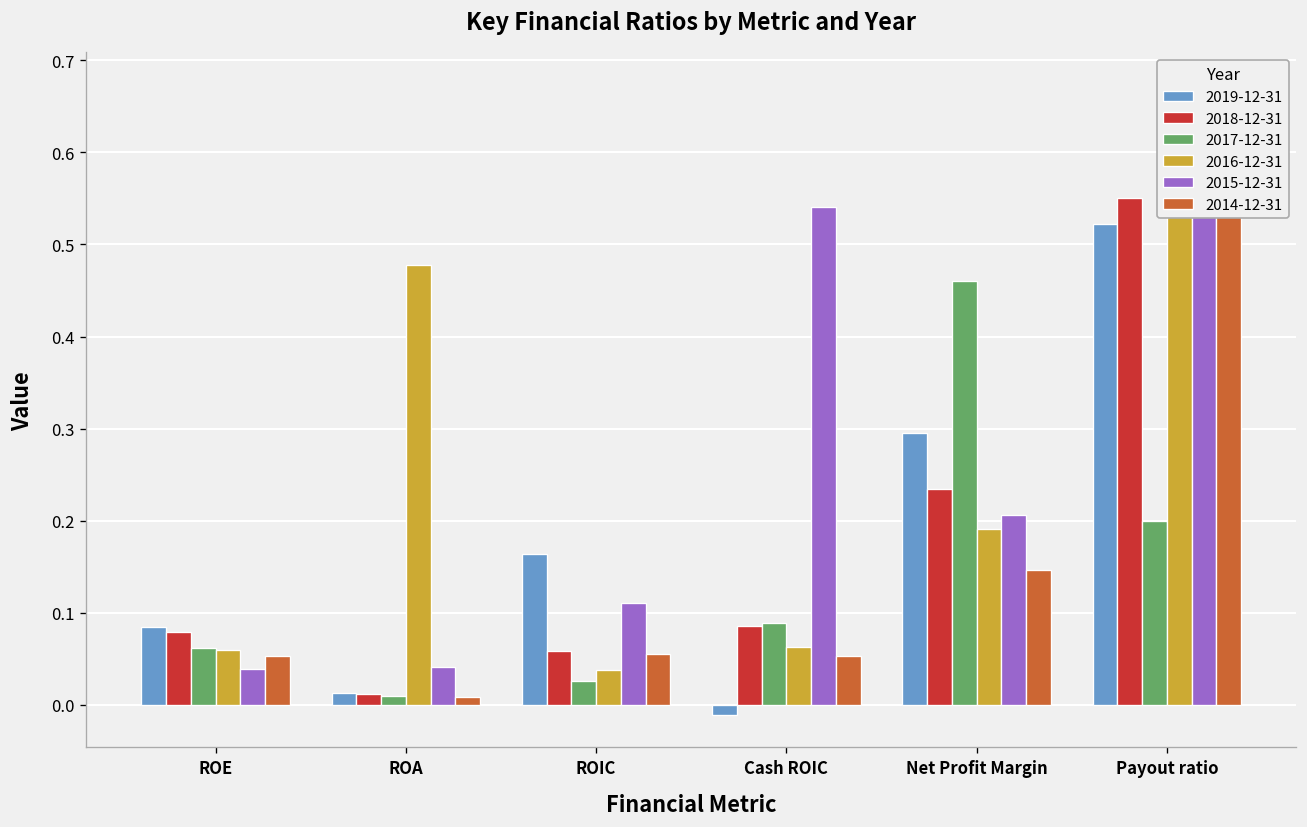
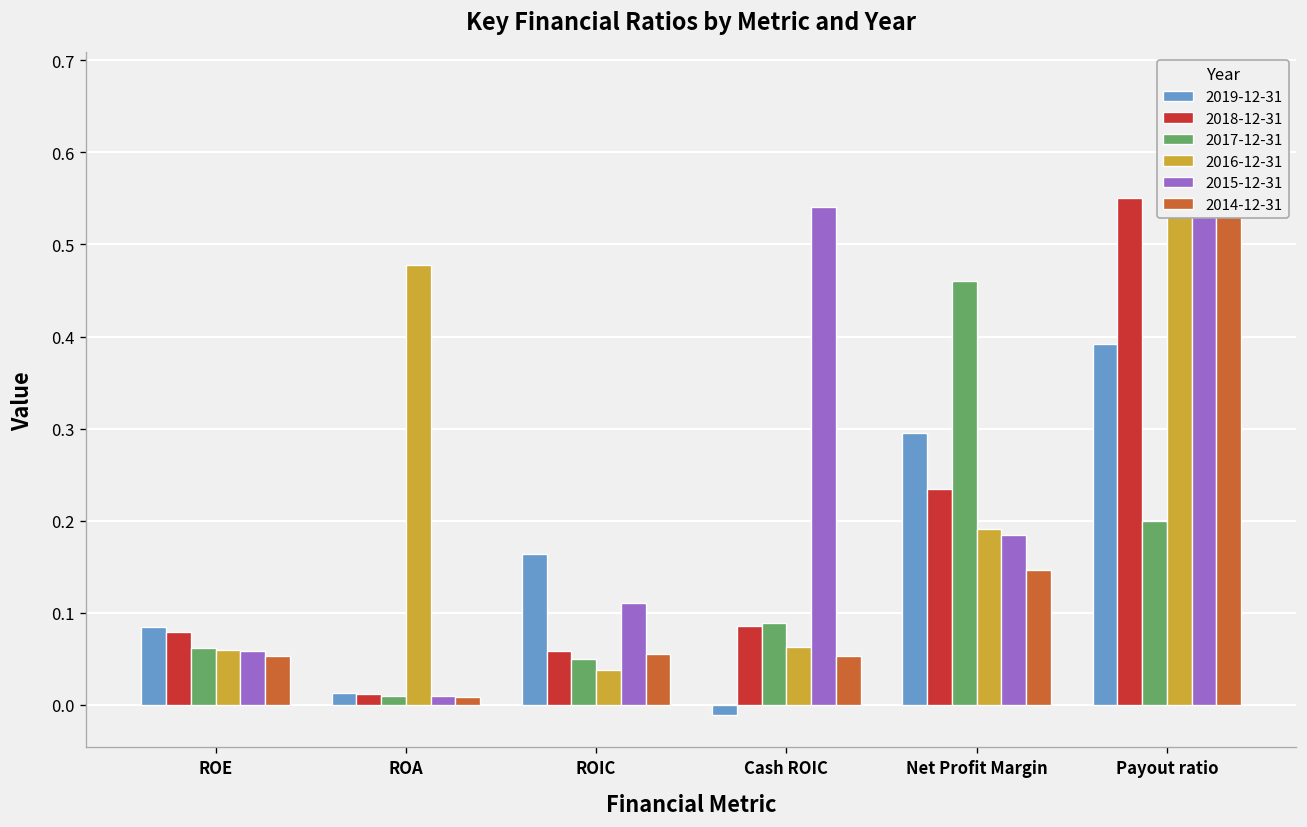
  {
    "2019-12-31": {
      "ROE": 0.08,
      "ROA": 0.01,
      "ROIC": 0.16,
      "Cash ROIC": -0.01,
      "Net Profit Margin": 0.30,
-     "Payout ratio": 0.52
+     "Payout ratio": 0.39
    },
    "2017-12-31": {
      "ROE": 0.06,
      "ROA": 0.01,
-     "ROIC": 0.03,
+     "ROIC": 0.05,
      "Cash ROIC": 0.09,
      "Net Profit Margin": 0.46,
      "Payout ratio": 0.20
    },
    "2016-12-31": {
      "ROE": 0.06,
      "ROA": 0.48,
      "ROIC": 0.04,
      "Cash ROIC": 0.06,
      "Net Profit Margin": 0.19
    },
    "2015-12-31": {
-     "ROE": 0.04,
-     "ROA": 0.04,
+     "ROE": 0.06,
+     "ROA": 0.01,
      "ROIC": 0.11,
      "Cash ROIC": 0.54,
-     "Net Profit Margin": 0.21
+     "Net Profit Margin": 0.18
    }
  }
